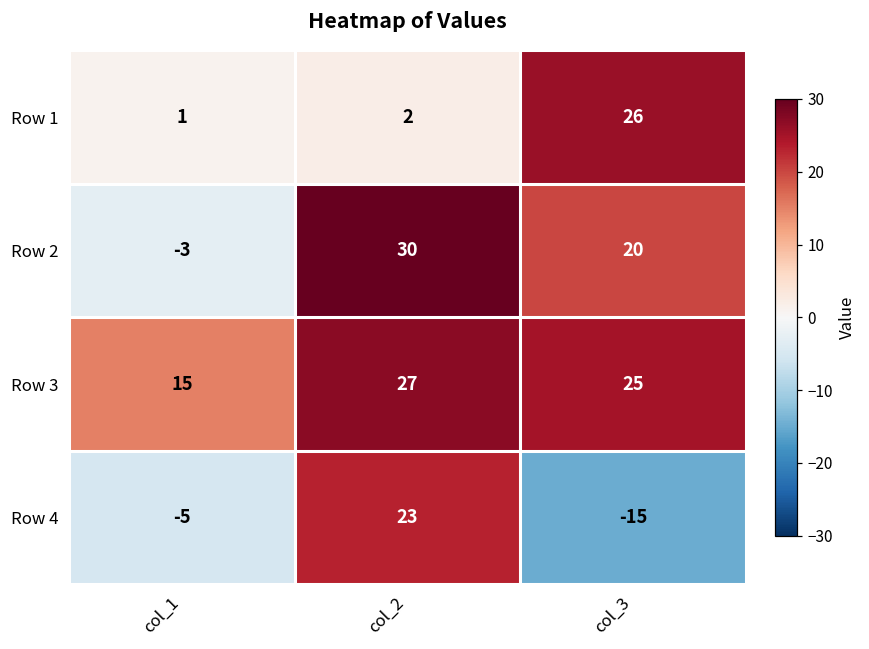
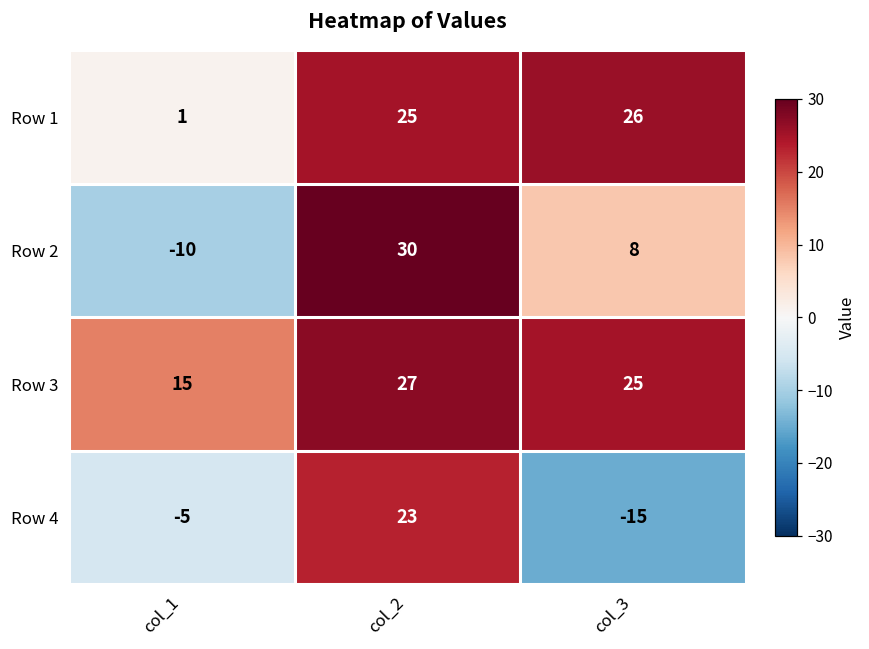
  {
    "Row 1": {
      "col_1": 1,
-     "col_2": 2,
+     "col_2": 25,
      "col_3": 26
    },
    "Row 2": {
-     "col_1": -3,
+     "col_1": -10,
      "col_2": 30,
-     "col_3": 20
+     "col_3": 8
    },
    "Row 3": {
      "col_1": 15,
      "col_2": 27,
      "col_3": 25
    },
    "Row 4": {
      "col_1": -5,
      "col_2": 23,
      "col_3": -15
    }
  }
